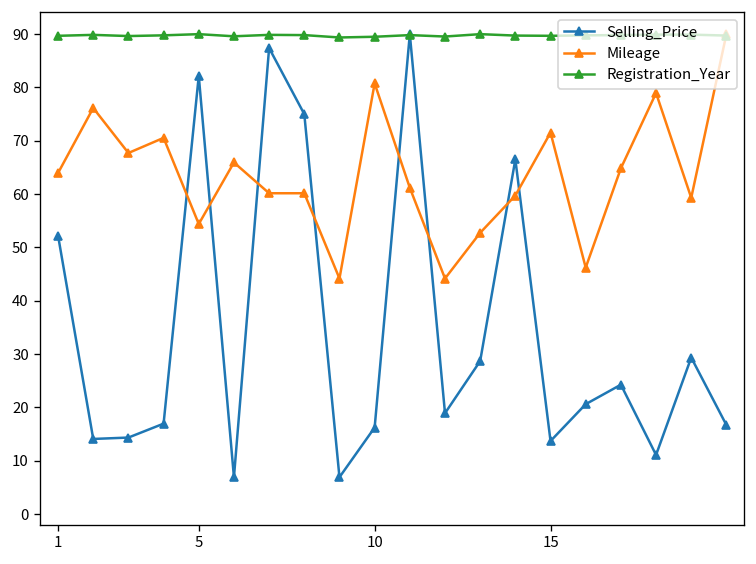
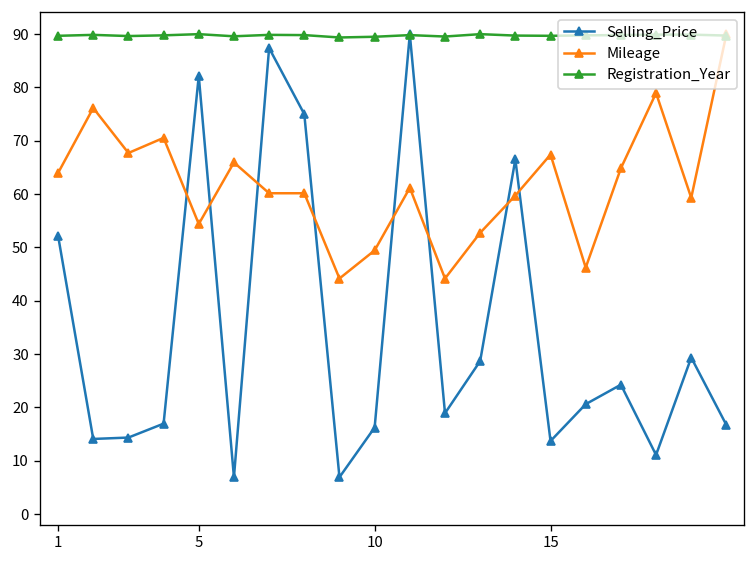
  {
    "Selling_Price": {
      "1": 52,
      "5": 82,
      "10": 16,
      "15": 14
    },
    "Mileage": {
      "1": 64,
      "5": 54,
-     "10": 81,
-     "15": 72
+     "10": 49,
+     "15": 67
    },
    "Registration_Year": {
      "1": 90,
      "5": 90,
      "10": 90,
      "15": 90
    }
  }
